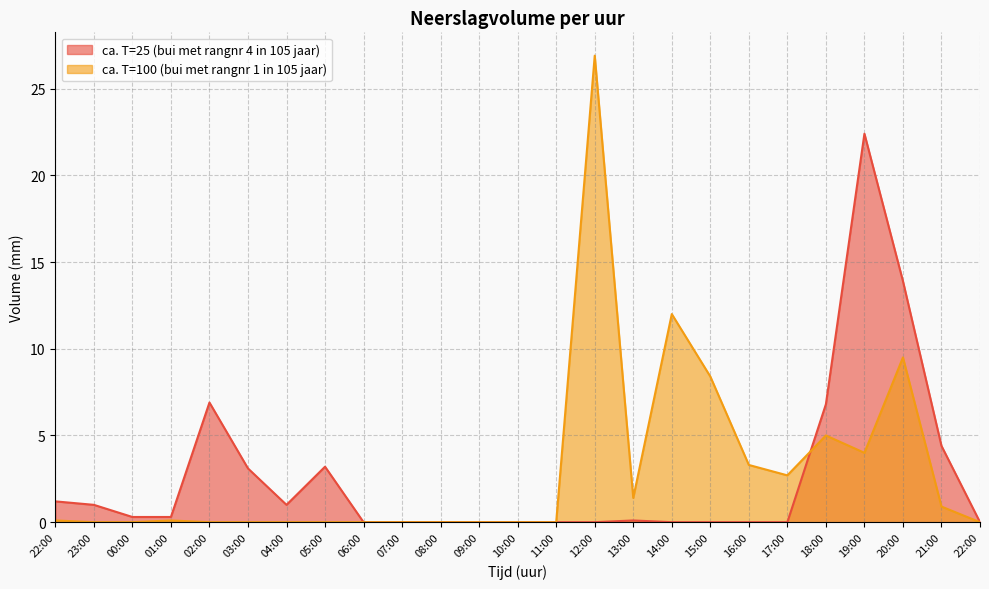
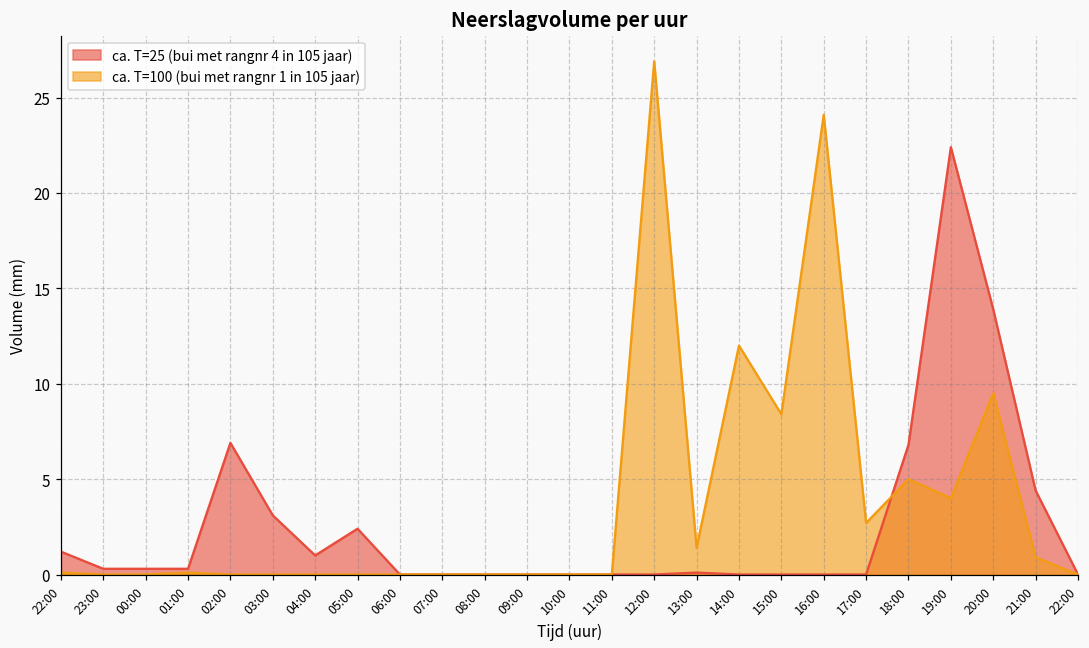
  {
    "ca. T=25 (bui met rangnr 4 in 105 jaar)": {
-     "23:00": 1.0,
+     "23:00": 0.3,
      "00:00": 0.3,
      "01:00": 0.3,
      "02:00": 6.9,
      "03:00": 3.1,
      "04:00": 1.0,
-     "05:00": 3.2,
+     "05:00": 2.4,
      "12:00": 0.0,
      "13:00": 0.1,
      "14:00": 0.0,
      "15:00": 0.0,
      "16:00": 0.0,
      "17:00": 0.0,
      "18:00": 6.8,
      "19:00": 22.4,
      "20:00": 13.9,
      "21:00": 4.4
    },
    "ca. T=100 (bui met rangnr 1 in 105 jaar)": {
      "23:00": 0.0,
      "00:00": 0.0,
      "01:00": 0.1,
      "02:00": 0.0,
      "03:00": 0.0,
      "04:00": 0.0,
      "05:00": 0.0,
      "12:00": 26.9,
      "13:00": 1.4,
      "14:00": 12.0,
      "15:00": 8.4,
-     "16:00": 3.3,
+     "16:00": 24.1,
      "17:00": 2.7,
      "18:00": 5.0,
      "19:00": 4.0,
      "20:00": 9.5,
      "21:00": 0.9
    }
  }
